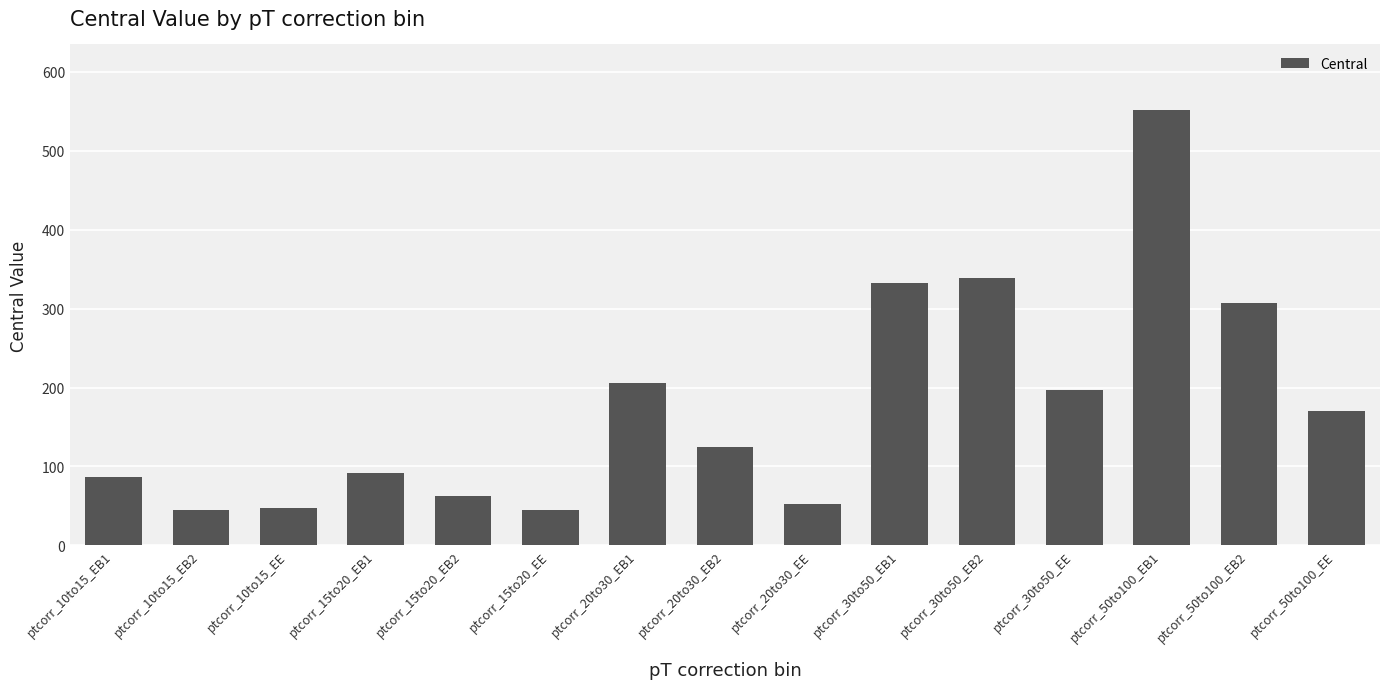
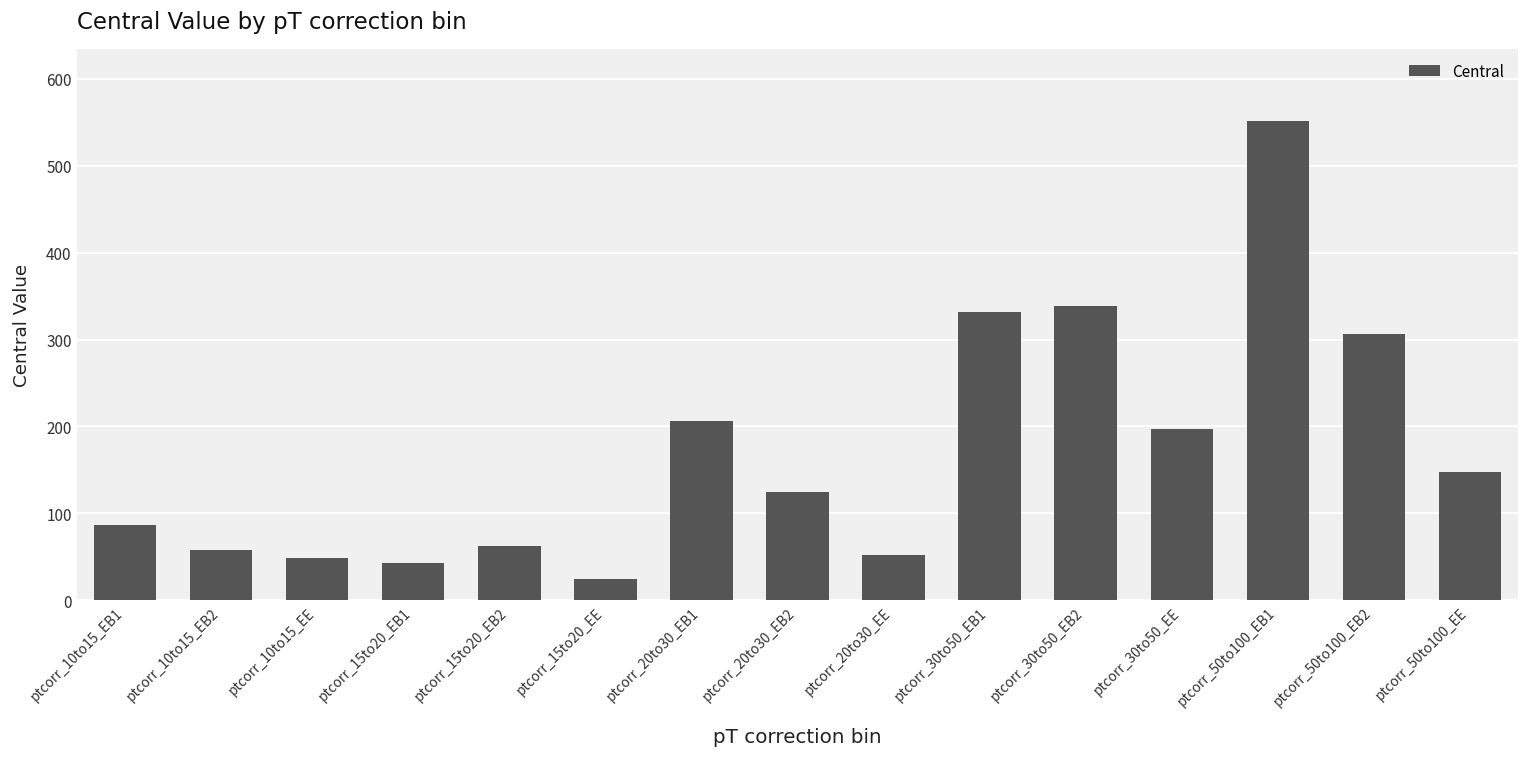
  {
    "ptcorr_10to15_EB1": 90,
-   "ptcorr_10to15_EB2": 40,
+   "ptcorr_10to15_EB2": 60,
    "ptcorr_10to15_EE": 50,
-   "ptcorr_15to20_EB1": 90,
+   "ptcorr_15to20_EB1": 40,
    "ptcorr_15to20_EB2": 60,
-   "ptcorr_15to20_EE": 50,
+   "ptcorr_15to20_EE": 20,
    "ptcorr_20to30_EB1": 210,
    "ptcorr_20to30_EB2": 120,
    "ptcorr_20to30_EE": 50,
    "ptcorr_30to50_EB1": 330,
    "ptcorr_30to50_EB2": 340,
    "ptcorr_30to50_EE": 200,
    "ptcorr_50to100_EB1": 550,
    "ptcorr_50to100_EB2": 310,
-   "ptcorr_50to100_EE": 170
+   "ptcorr_50to100_EE": 150
  }
